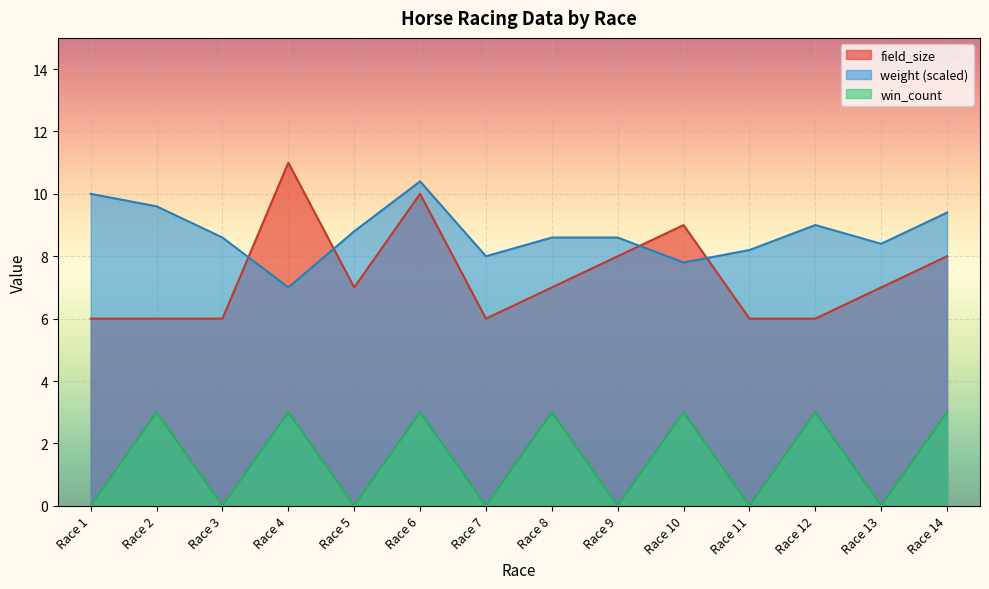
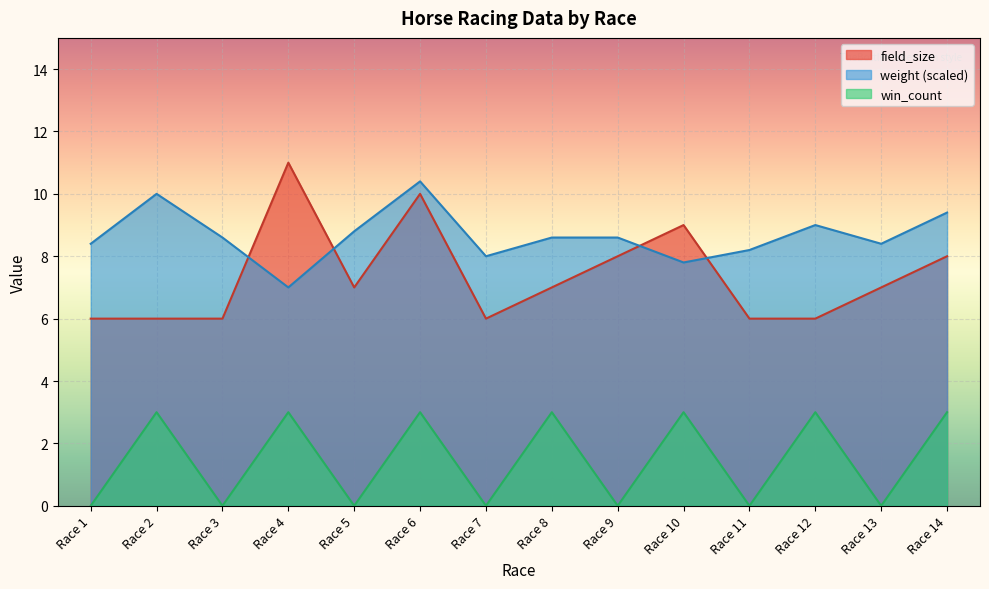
  {
    "field_size": {
      "Race 1": 6.0,
      "Race 2": 6.0,
      "Race 3": 6.0,
      "Race 4": 11.0,
      "Race 5": 7.0,
      "Race 6": 10.0,
      "Race 7": 6.0,
      "Race 8": 7.0,
      "Race 9": 8.0,
      "Race 10": 9.0,
      "Race 11": 6.0,
      "Race 12": 6.0,
      "Race 13": 7.0,
      "Race 14": 8.0
    },
    "weight (scaled)": {
-     "Race 1": 10.0,
-     "Race 2": 9.6,
+     "Race 1": 8.4,
+     "Race 2": 10.0,
      "Race 3": 8.6,
      "Race 4": 7.0,
      "Race 5": 8.8,
      "Race 6": 10.4,
      "Race 7": 8.0,
      "Race 8": 8.6,
      "Race 9": 8.6,
      "Race 10": 7.8,
      "Race 11": 8.2,
      "Race 12": 9.0,
      "Race 13": 8.4,
      "Race 14": 9.4
    },
    "win_count": {
      "Race 1": 0.0,
      "Race 2": 3.0,
      "Race 3": 0.0,
      "Race 4": 3.0,
      "Race 5": 0.0,
      "Race 6": 3.0,
      "Race 7": 0.0,
      "Race 8": 3.0,
      "Race 9": 0.0,
      "Race 10": 3.0,
      "Race 11": 0.0,
      "Race 12": 3.0,
      "Race 13": 0.0,
      "Race 14": 3.0
    }
  }
